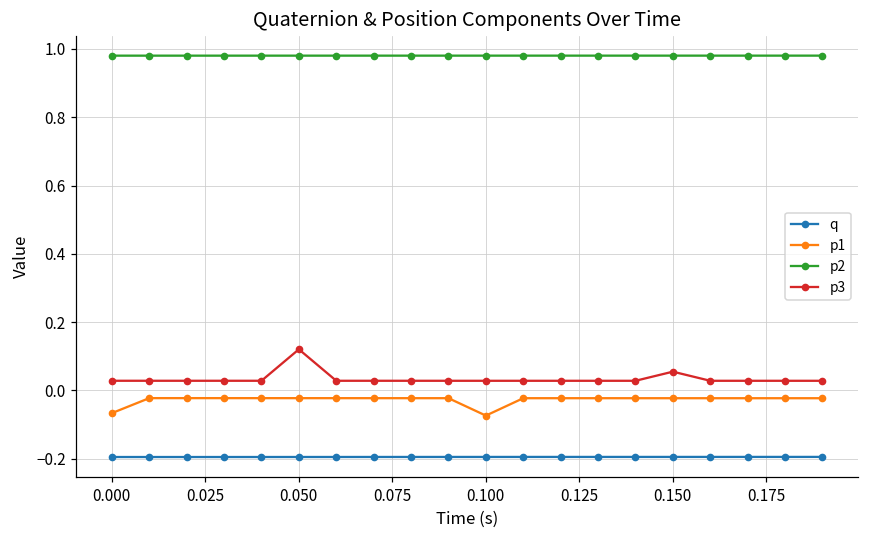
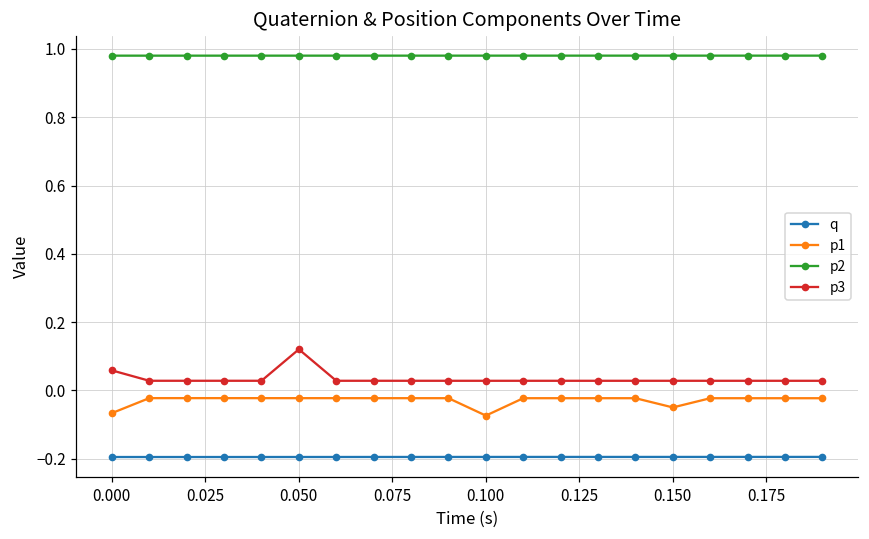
  {
    "q": {
      "0.000": -0.19,
      "0.050": -0.19,
      "0.100": -0.19,
      "0.150": -0.19
    },
    "p1": {
      "0.000": -0.07,
      "0.050": -0.02,
      "0.100": -0.07,
-     "0.150": -0.02
+     "0.150": -0.05
    },
    "p2": {
      "0.000": 0.98,
      "0.050": 0.98,
      "0.100": 0.98,
      "0.150": 0.98
    },
    "p3": {
-     "0.000": 0.03,
+     "0.000": 0.06,
      "0.050": 0.12,
      "0.100": 0.03,
-     "0.150": 0.06
+     "0.150": 0.03
    }
  }
